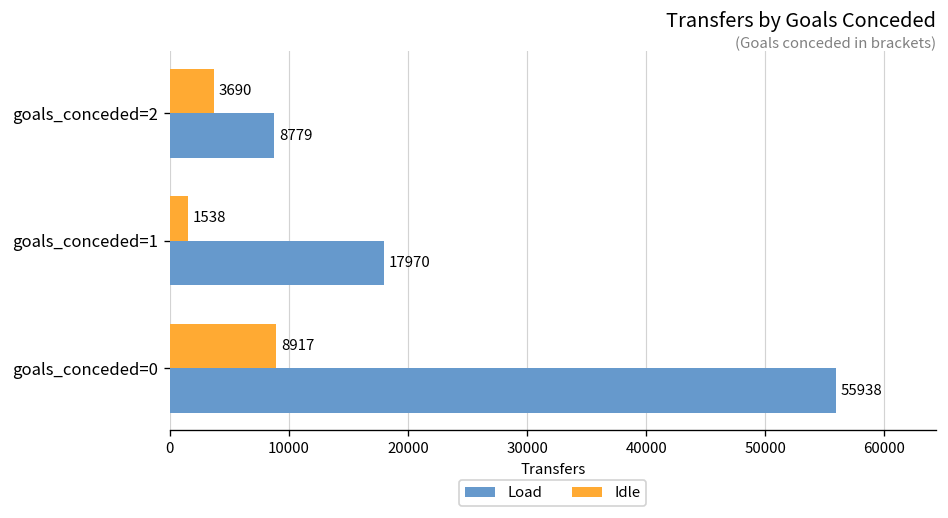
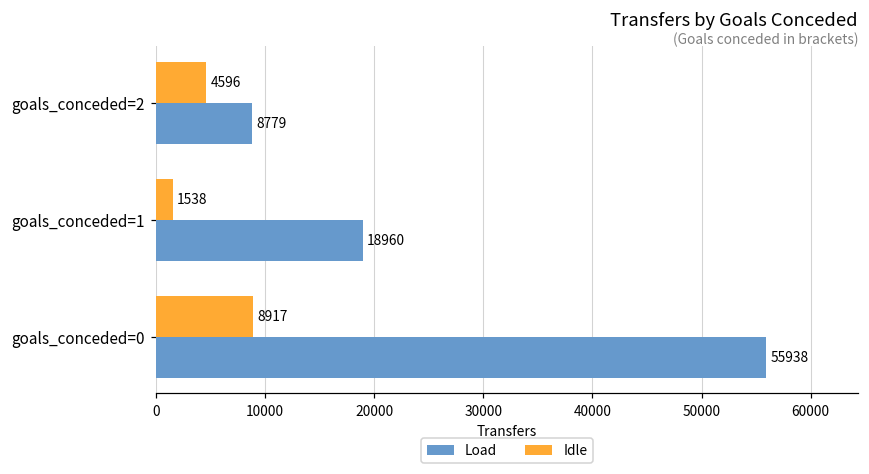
  {
    "Load": {
      "goals_conceded=2": 8779,
-     "goals_conceded=1": 17970,
+     "goals_conceded=1": 18960,
      "goals_conceded=0": 55938
    },
    "Idle": {
-     "goals_conceded=2": 3690,
+     "goals_conceded=2": 4596,
      "goals_conceded=1": 1538,
      "goals_conceded=0": 8917
    }
  }
